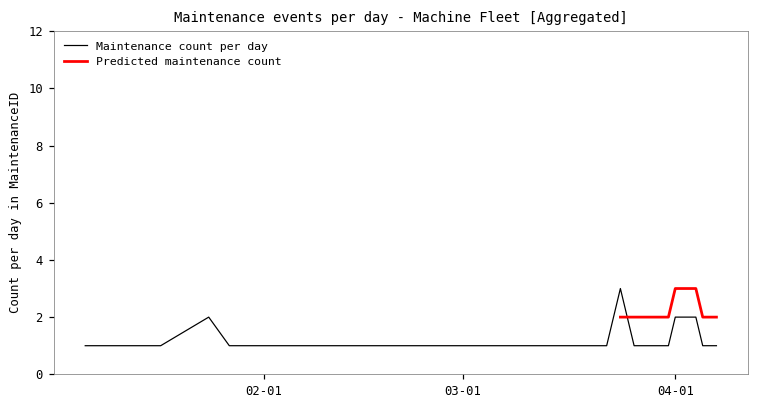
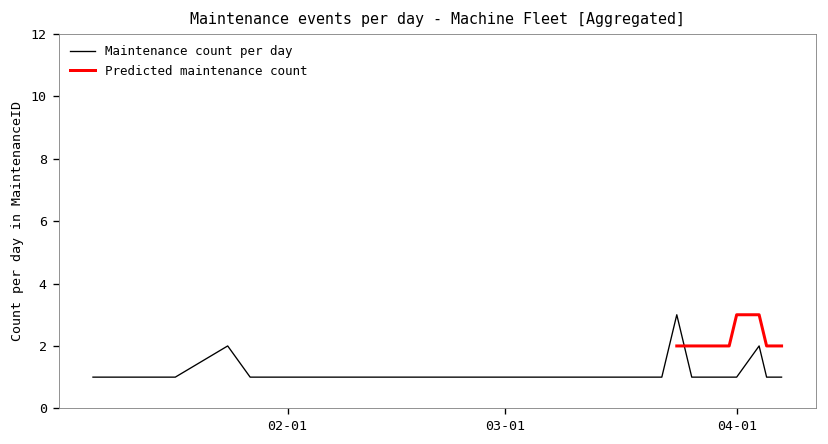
  {
    "Maintenance count per day": {
      "03-01": 1,
-     "04-01": 2
+     "04-01": 1
    },
    "Predicted maintenance count": {
      "04-01": 3
    }
  }
